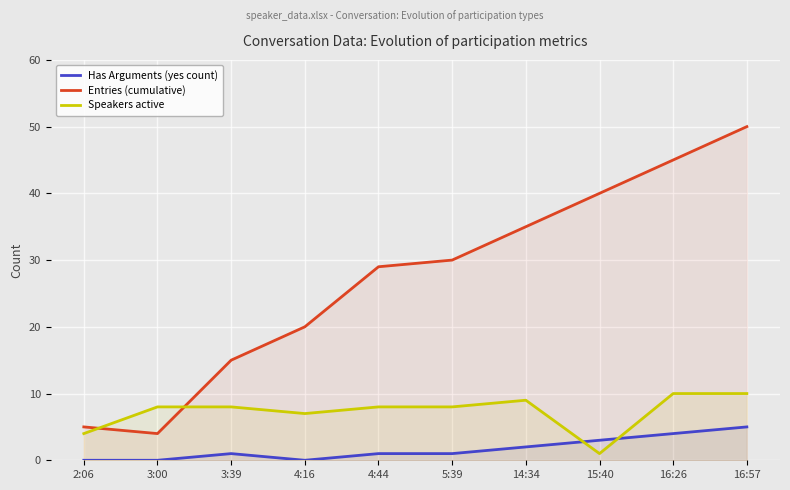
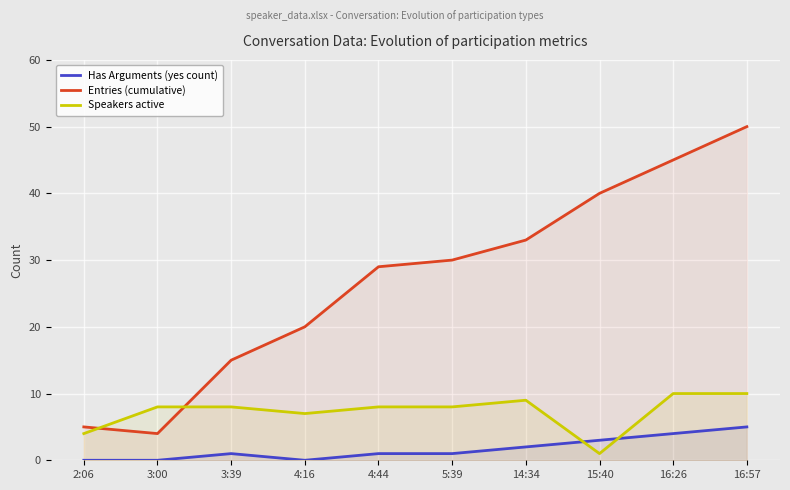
  {
    "Has Arguments (yes count)": {
      "2:06": 0,
      "3:00": 0,
      "3:39": 1,
      "4:16": 0,
      "4:44": 1,
      "5:39": 1,
      "14:34": 2,
      "15:40": 3,
      "16:26": 4,
      "16:57": 5
    },
    "Entries (cumulative)": {
      "2:06": 5,
      "3:00": 4,
      "3:39": 15,
      "4:16": 20,
      "4:44": 29,
      "5:39": 30,
-     "14:34": 35,
+     "14:34": 33,
      "15:40": 40,
      "16:26": 45,
      "16:57": 50
    },
    "Speakers active": {
      "2:06": 4,
      "3:00": 8,
      "3:39": 8,
      "4:16": 7,
      "4:44": 8,
      "5:39": 8,
      "14:34": 9,
      "15:40": 1,
      "16:26": 10,
      "16:57": 10
    }
  }
